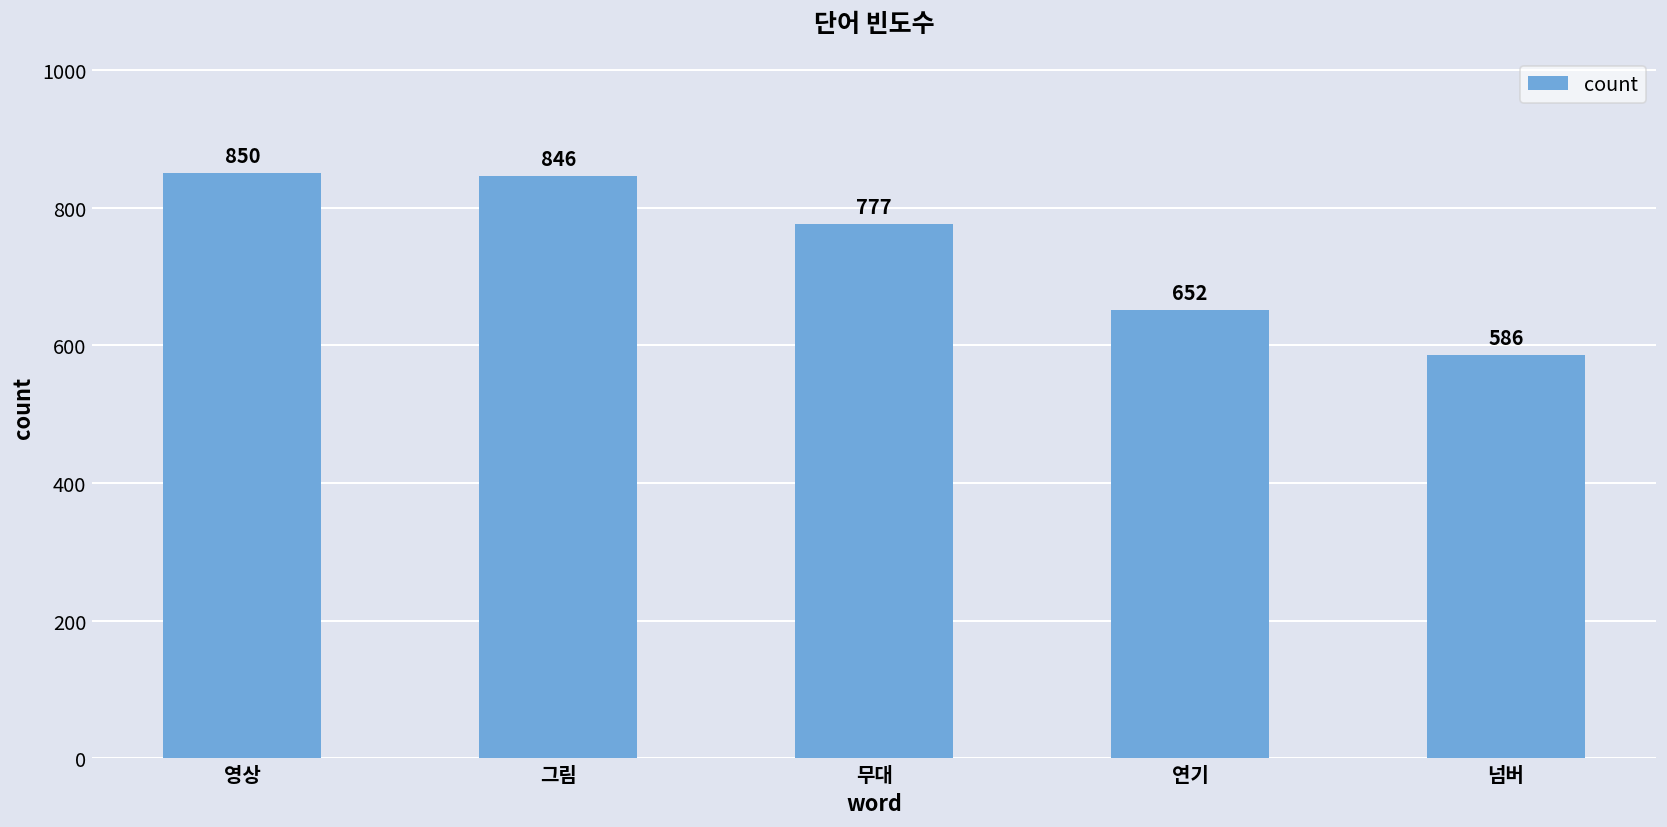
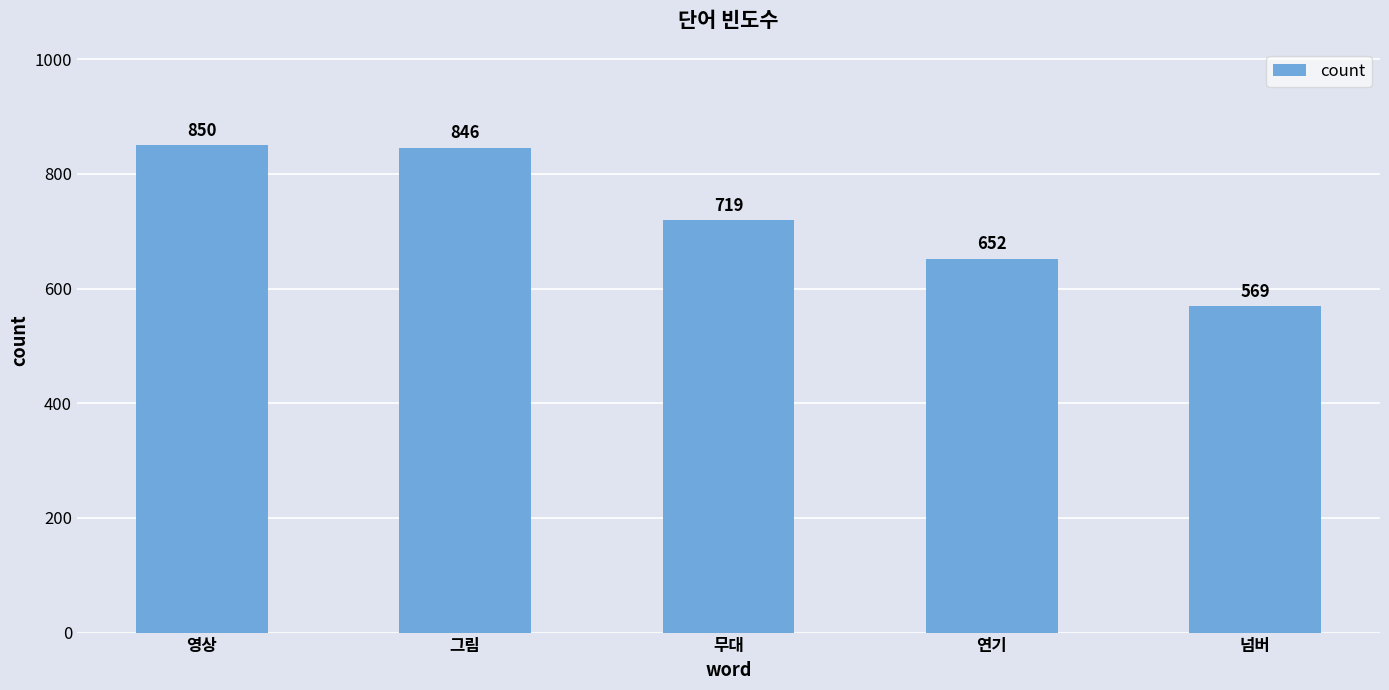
  {
    "영상": 850,
    "그림": 846,
-   "무대": 777,
+   "무대": 719,
    "연기": 652,
-   "넘버": 586
+   "넘버": 569
  }
